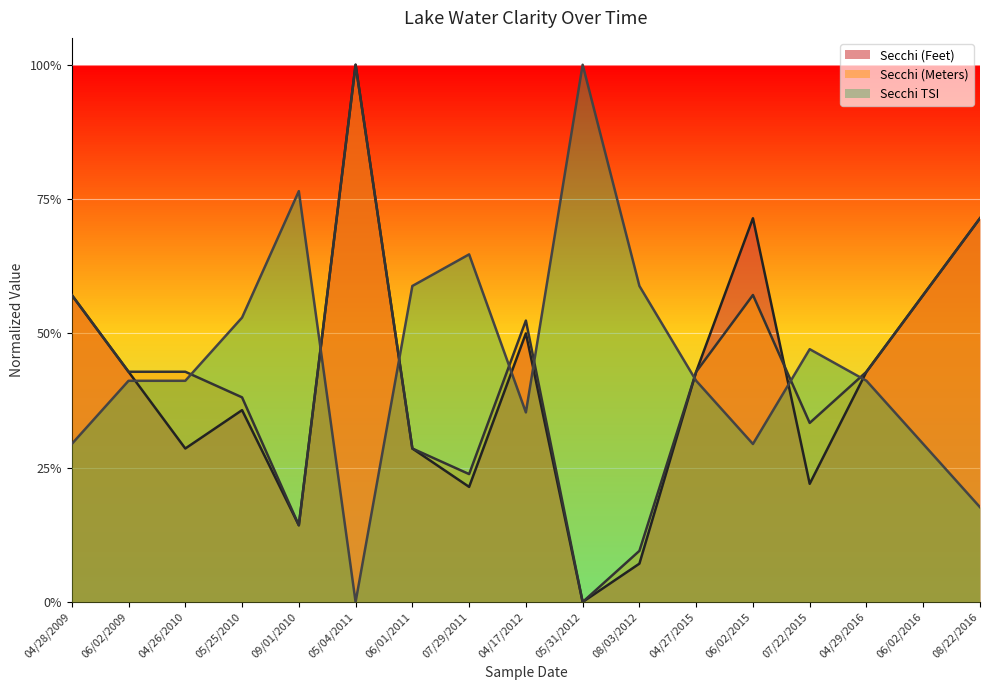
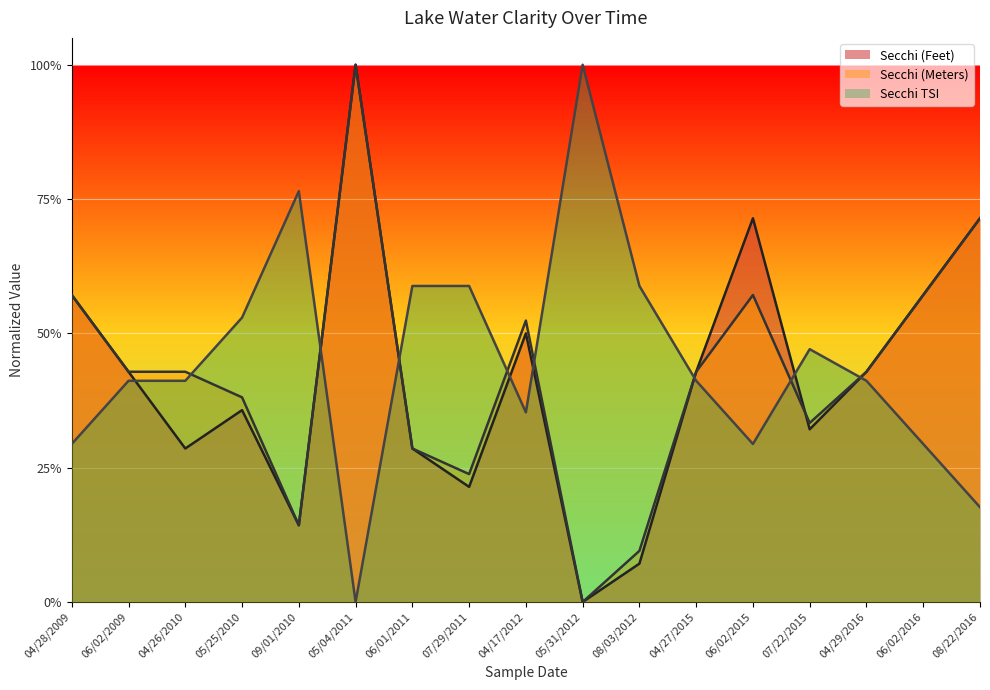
  {
    "Secchi (Feet)": {
      "04/26/2010": "29%",
      "05/25/2010": "36%",
      "07/29/2011": "21%",
      "04/17/2012": "50%",
      "08/03/2012": "7%",
      "06/02/2015": "71%",
-     "07/22/2015": "22%"
+     "07/22/2015": "32%"
    },
    "Secchi (Meters)": {
      "04/26/2010": "43%",
      "05/25/2010": "38%",
      "07/29/2011": "24%",
      "04/17/2012": "52%",
      "08/03/2012": "10%",
      "06/02/2015": "57%",
      "07/22/2015": "33%"
    },
    "Secchi TSI": {
      "04/28/2009": "29%",
      "06/02/2009": "41%",
      "04/26/2010": "41%",
      "05/25/2010": "53%",
      "09/01/2010": "76%",
      "05/04/2011": "0%",
      "06/01/2011": "59%",
-     "07/29/2011": "65%",
+     "07/29/2011": "59%",
      "04/17/2012": "35%",
      "05/31/2012": "100%",
      "08/03/2012": "59%",
      "04/27/2015": "41%",
      "06/02/2015": "29%",
      "07/22/2015": "47%",
      "04/29/2016": "41%",
      "06/02/2016": "29%",
      "08/22/2016": "18%"
    }
  }
